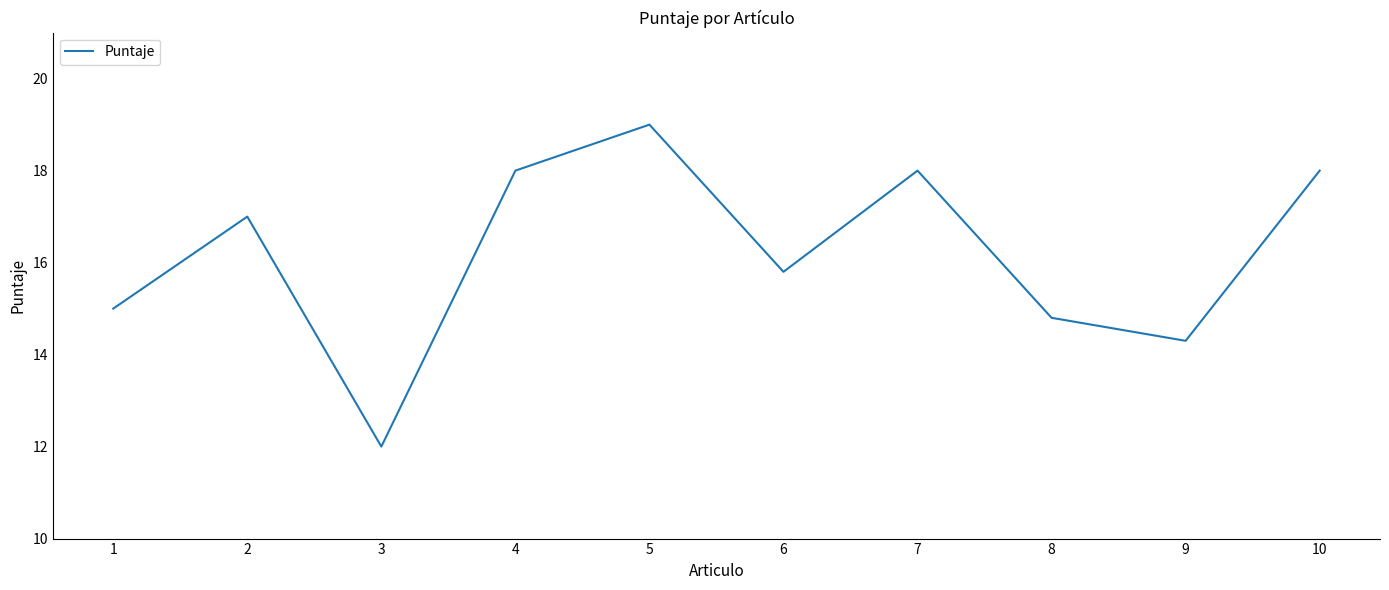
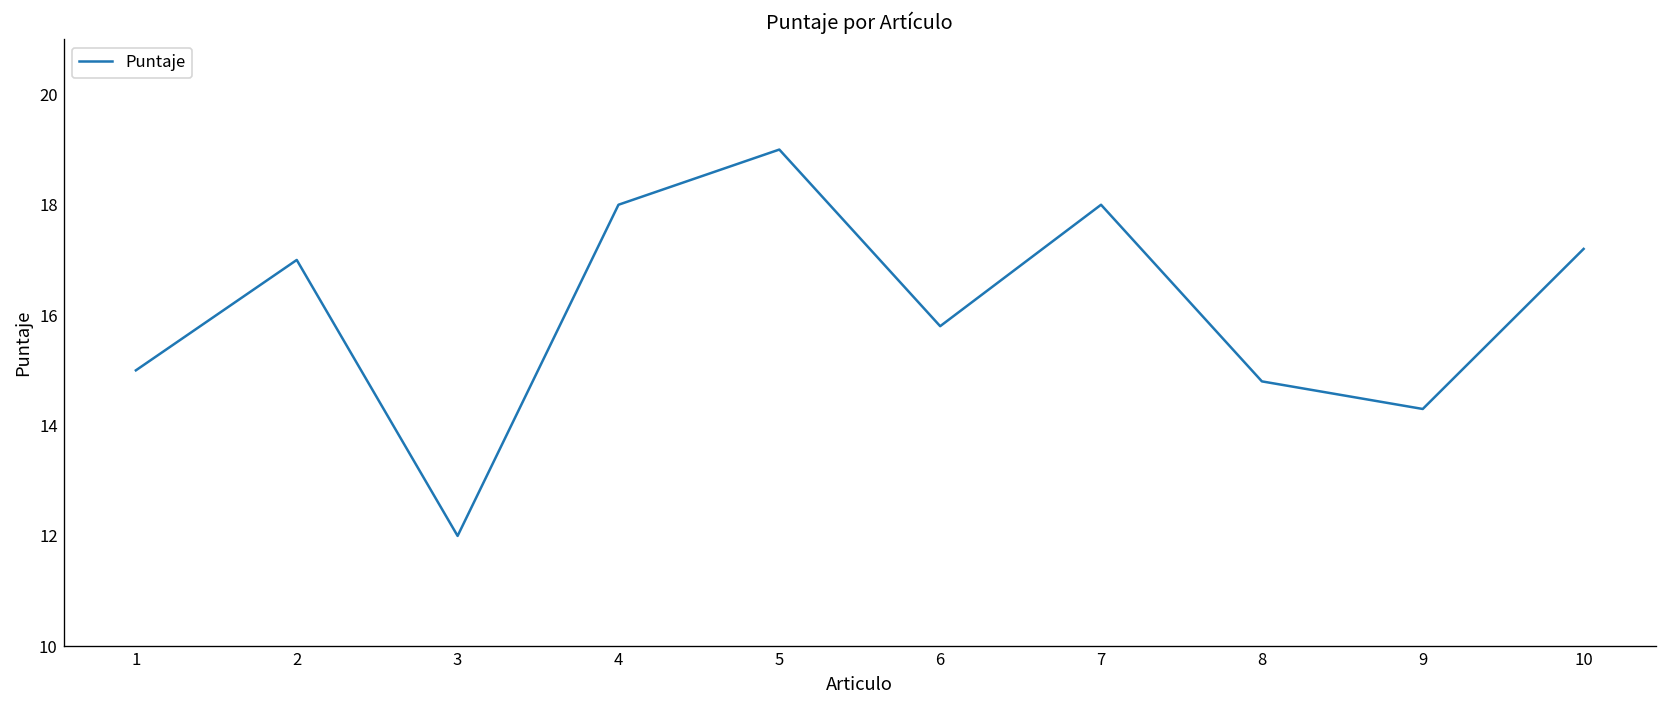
  {
    "1": 15.0,
    "2": 17.0,
    "3": 12.0,
    "4": 18.0,
    "5": 19.0,
    "6": 15.8,
    "7": 18.0,
    "8": 14.8,
    "9": 14.3,
-   "10": 18.0
+   "10": 17.2
  }
